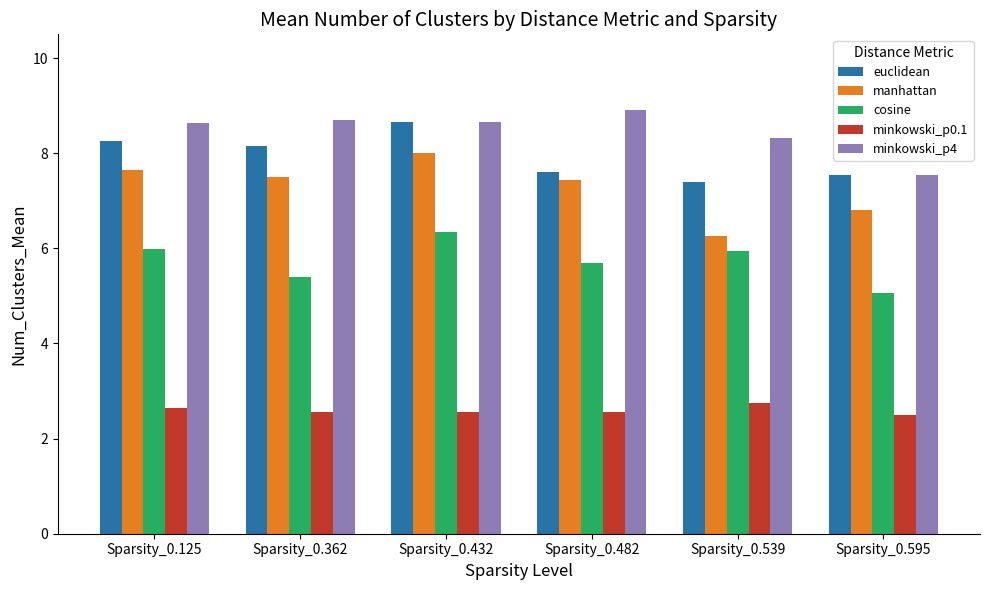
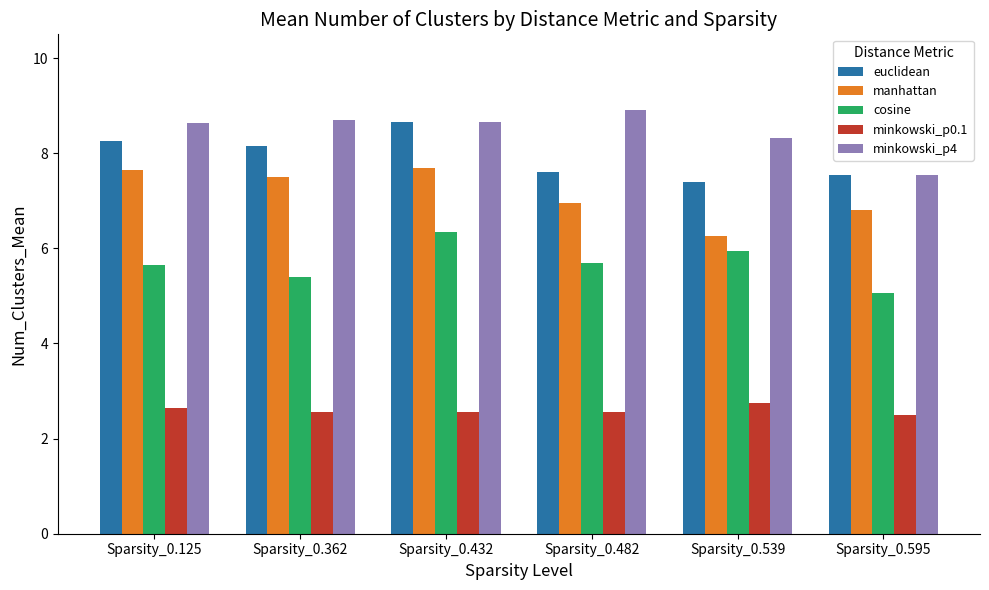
  {
    "euclidean": {
      "Sparsity_0.125": 8.3,
      "Sparsity_0.362": 8.2,
      "Sparsity_0.432": 8.7,
      "Sparsity_0.482": 7.6,
      "Sparsity_0.539": 7.4,
      "Sparsity_0.595": 7.6
    },
    "manhattan": {
      "Sparsity_0.125": 7.7,
      "Sparsity_0.362": 7.5,
-     "Sparsity_0.432": 8.0,
-     "Sparsity_0.482": 7.4,
+     "Sparsity_0.432": 7.7,
+     "Sparsity_0.482": 7.0,
      "Sparsity_0.539": 6.3,
      "Sparsity_0.595": 6.8
    },
    "cosine": {
-     "Sparsity_0.125": 6.0,
+     "Sparsity_0.125": 5.7,
      "Sparsity_0.362": 5.4,
      "Sparsity_0.432": 6.4,
      "Sparsity_0.482": 5.7,
      "Sparsity_0.539": 6.0,
      "Sparsity_0.595": 5.1
    },
    "minkowski_p0.1": {
      "Sparsity_0.125": 2.7,
      "Sparsity_0.362": 2.6,
      "Sparsity_0.432": 2.6,
      "Sparsity_0.482": 2.6,
      "Sparsity_0.539": 2.8,
      "Sparsity_0.595": 2.5
    },
    "minkowski_p4": {
      "Sparsity_0.125": 8.6,
      "Sparsity_0.362": 8.7,
      "Sparsity_0.432": 8.7,
      "Sparsity_0.482": 8.9,
      "Sparsity_0.539": 8.3,
      "Sparsity_0.595": 7.6
    }
  }
